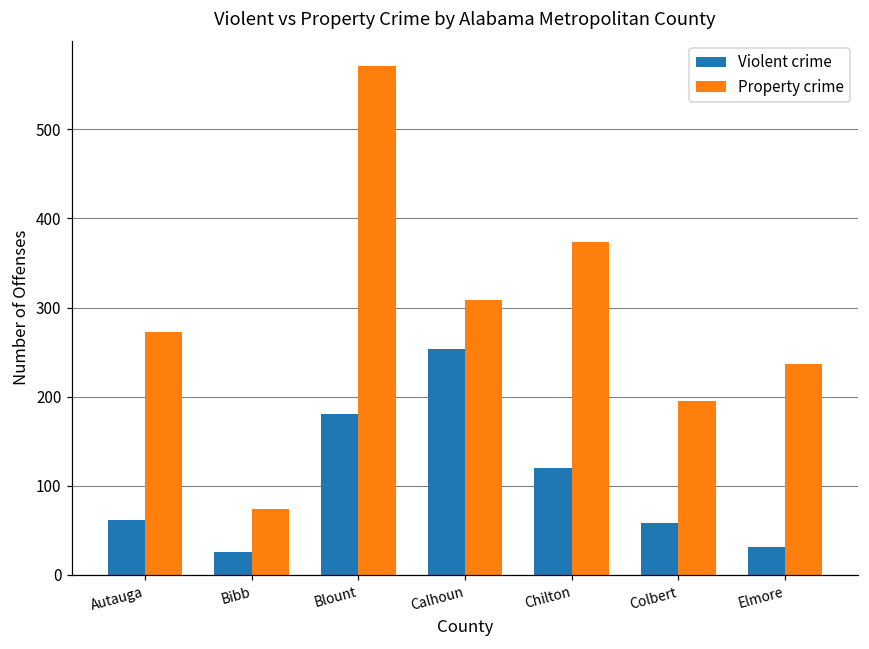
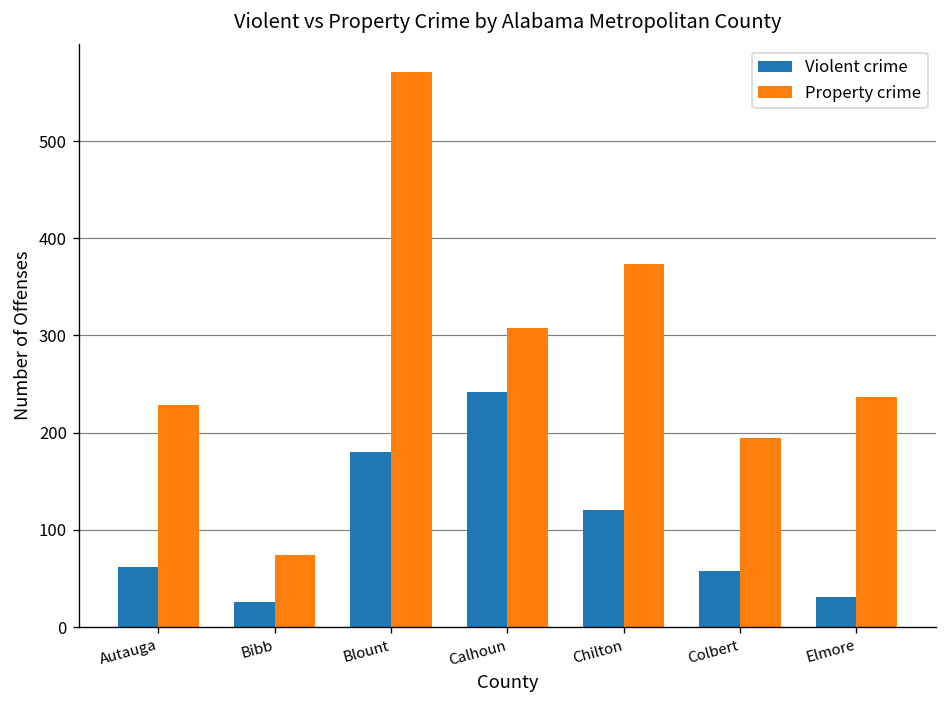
  {
    "Violent crime": {
      "Autauga": 60,
      "Bibb": 30,
      "Blount": 180,
-     "Calhoun": 250,
+     "Calhoun": 240,
      "Chilton": 120,
      "Colbert": 60,
      "Elmore": 30
    },
    "Property crime": {
-     "Autauga": 270,
+     "Autauga": 230,
      "Bibb": 70,
      "Blount": 570,
      "Calhoun": 310,
      "Chilton": 370,
      "Colbert": 200,
      "Elmore": 240
    }
  }
